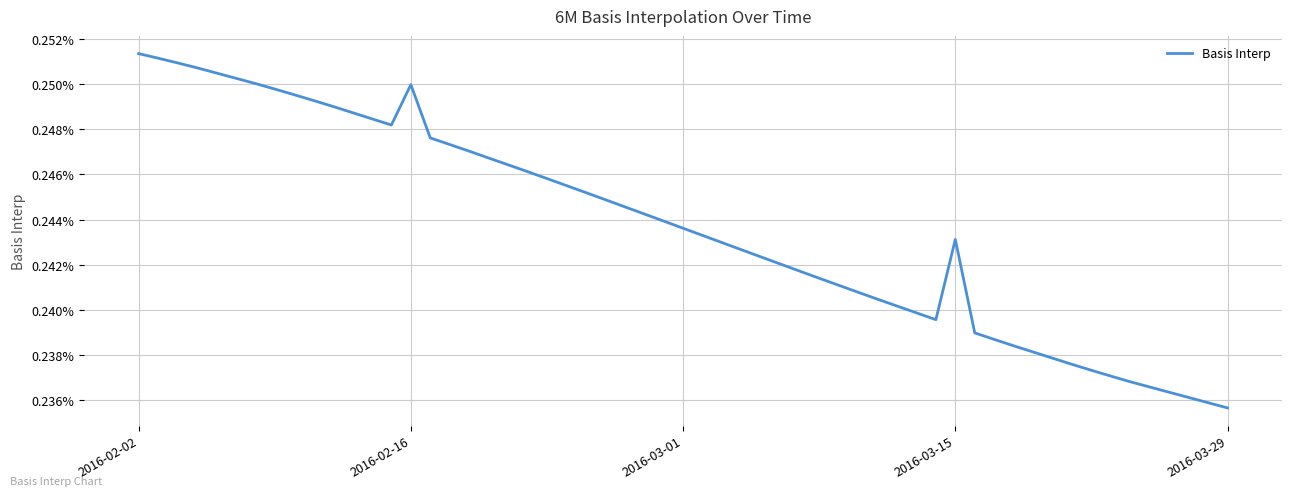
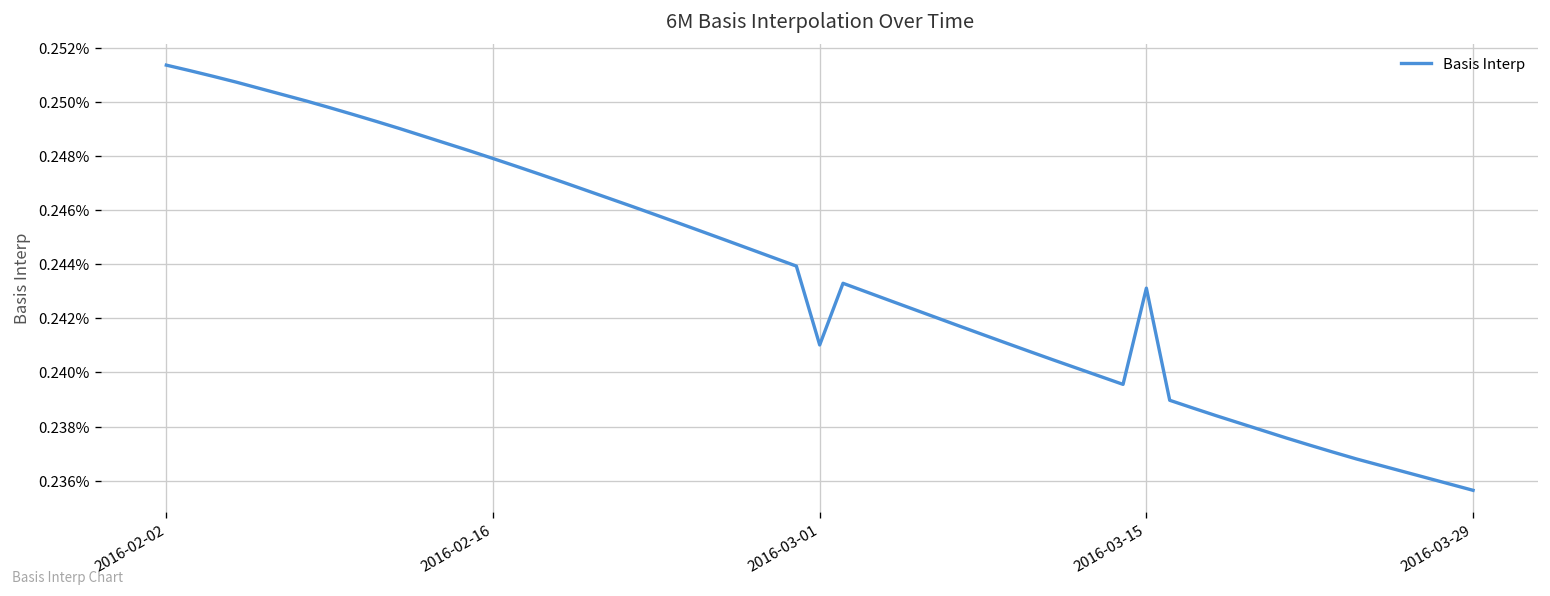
  {
    "2016-02-02": "0.2514%",
-   "2016-02-16": "0.2500%",
-   "2016-03-01": "0.2436%",
+   "2016-02-16": "0.2479%",
+   "2016-03-01": "0.2410%",
    "2016-03-15": "0.2431%",
    "2016-03-29": "0.2356%"
  }
